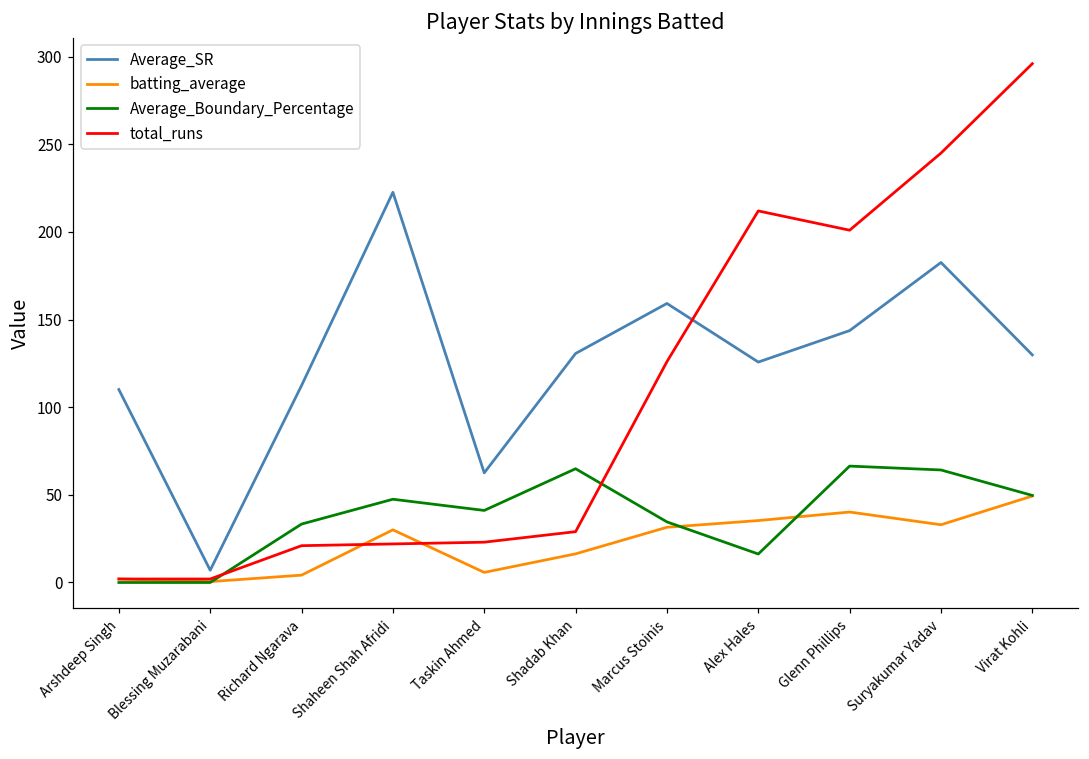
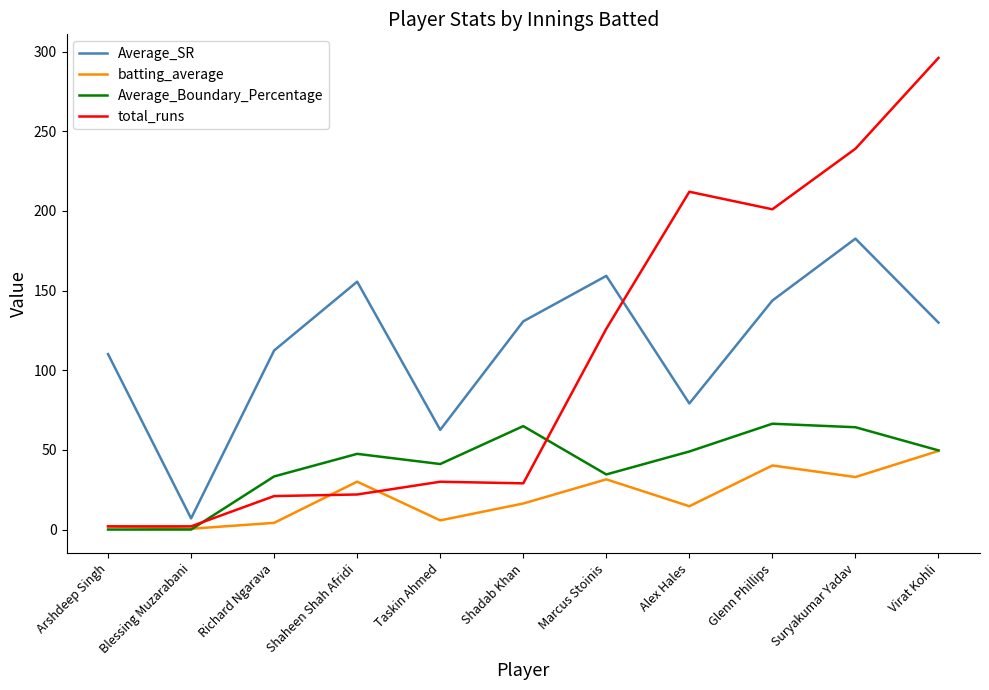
  {
    "Average_SR": {
      "Arshdeep Singh": 110,
      "Blessing Muzarabani": 7,
      "Richard Ngarava": 112,
-     "Shaheen Shah Afridi": 223,
+     "Shaheen Shah Afridi": 156,
      "Taskin Ahmed": 63,
      "Shadab Khan": 131,
      "Marcus Stoinis": 159,
-     "Alex Hales": 126,
+     "Alex Hales": 79,
      "Glenn Phillips": 144,
      "Suryakumar Yadav": 183,
      "Virat Kohli": 130
    },
    "batting_average": {
      "Richard Ngarava": 4,
      "Shaheen Shah Afridi": 30,
      "Taskin Ahmed": 6,
      "Shadab Khan": 16,
      "Marcus Stoinis": 32,
-     "Alex Hales": 35,
+     "Alex Hales": 15,
      "Glenn Phillips": 40,
      "Suryakumar Yadav": 33
    },
    "Average_Boundary_Percentage": {
      "Arshdeep Singh": 0,
      "Richard Ngarava": 33,
      "Shaheen Shah Afridi": 48,
      "Taskin Ahmed": 41,
      "Shadab Khan": 65,
      "Marcus Stoinis": 35,
-     "Alex Hales": 16,
+     "Alex Hales": 49,
      "Glenn Phillips": 66,
      "Suryakumar Yadav": 64
    },
    "total_runs": {
      "Richard Ngarava": 21,
      "Shaheen Shah Afridi": 22,
-     "Taskin Ahmed": 23,
+     "Taskin Ahmed": 30,
      "Shadab Khan": 29,
      "Marcus Stoinis": 126,
      "Alex Hales": 212,
      "Glenn Phillips": 201,
-     "Suryakumar Yadav": 245,
+     "Suryakumar Yadav": 239,
      "Virat Kohli": 296
    }
  }
